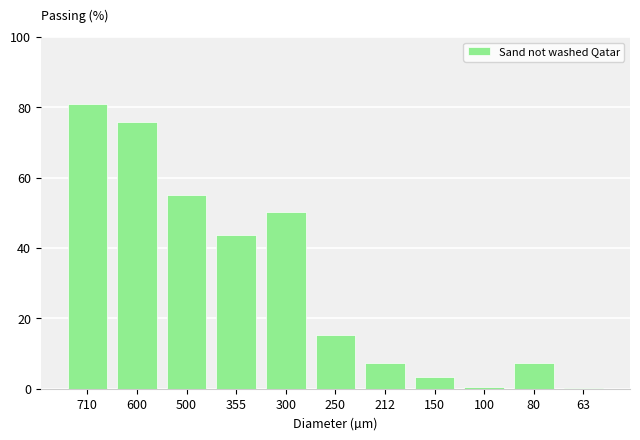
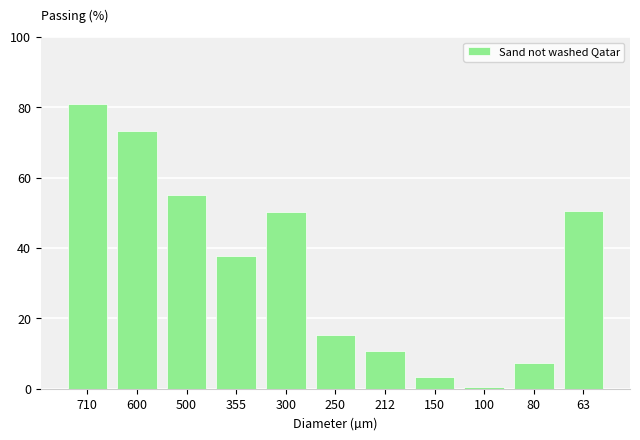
  {
    "710": 81,
-   "600": 76,
+   "600": 73,
    "500": 55,
-   "355": 44,
+   "355": 38,
    "300": 50,
    "250": 15,
-   "212": 7,
+   "212": 11,
    "150": 3,
    "80": 7,
-   "63": 0
+   "63": 50
  }
